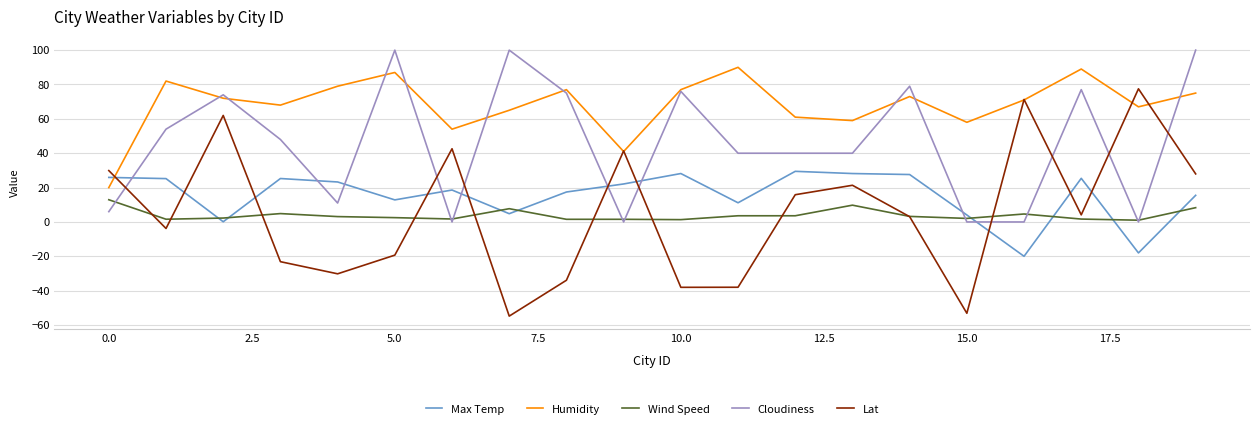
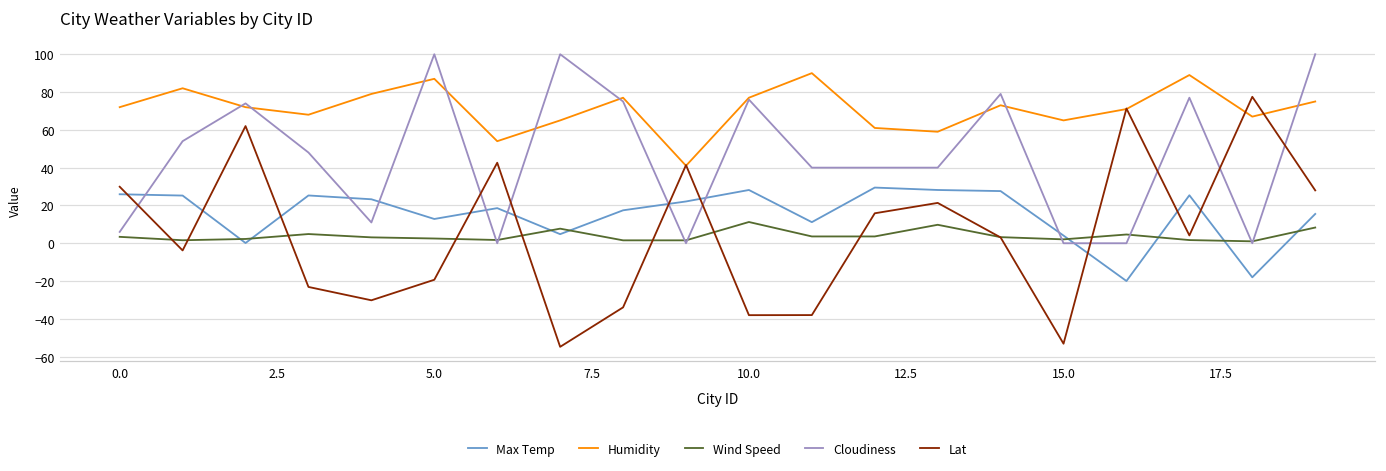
  {
    "Humidity": {
-     "0.0": 20,
+     "0.0": 72,
      "5.0": 87,
-     "15.0": 58
+     "15.0": 65
    },
    "Wind Speed": {
-     "0.0": 13,
+     "0.0": 3,
      "5.0": 3,
-     "10.0": 1,
+     "10.0": 11,
      "15.0": 2
    },
    "Lat": {
      "0.0": 30,
      "5.0": -19,
      "10.0": -38,
      "15.0": -53
    }
  }
